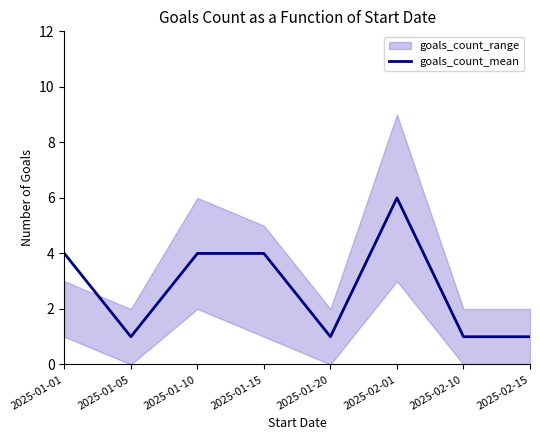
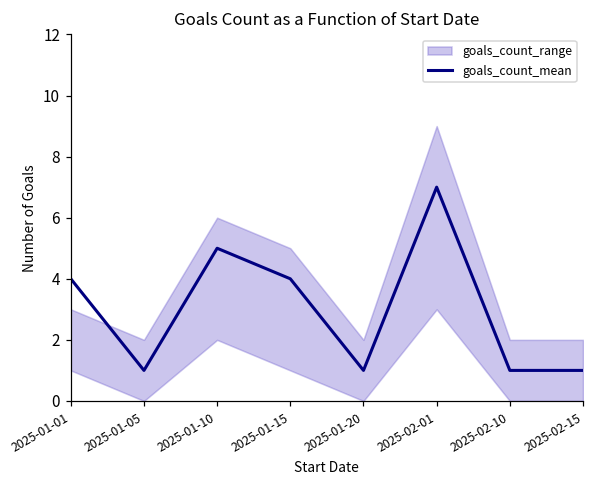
  {
    "goals_count_mean": {
      "2025-01-01": 4,
      "2025-01-05": 1,
-     "2025-01-10": 4,
+     "2025-01-10": 5,
      "2025-01-15": 4,
      "2025-01-20": 1,
-     "2025-02-01": 6,
+     "2025-02-01": 7,
      "2025-02-10": 1,
      "2025-02-15": 1
    }
  }
